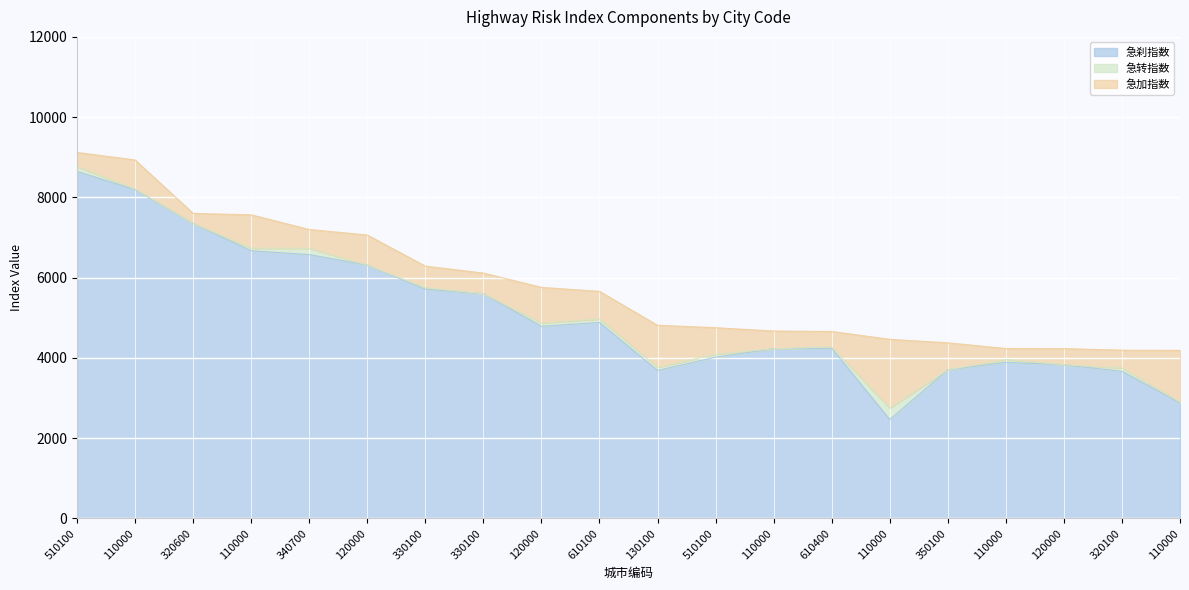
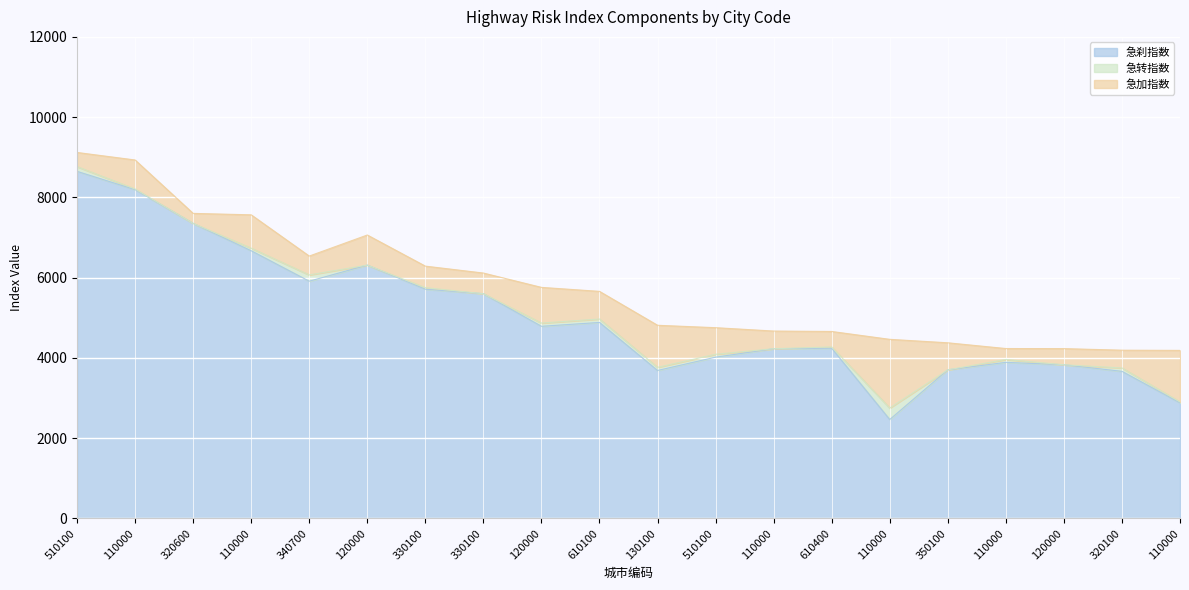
  {
    "急刹指数": {
-     "340700": 6600,
+     "340700": 5900,
      "610100": 4900,
      "130100": 3700,
      "320100": 3700
    }
  }
